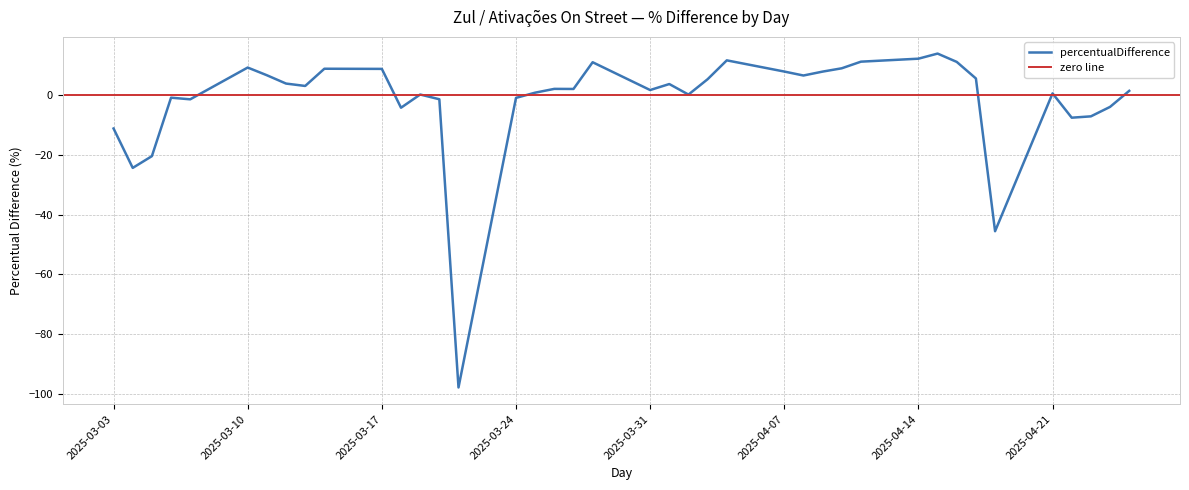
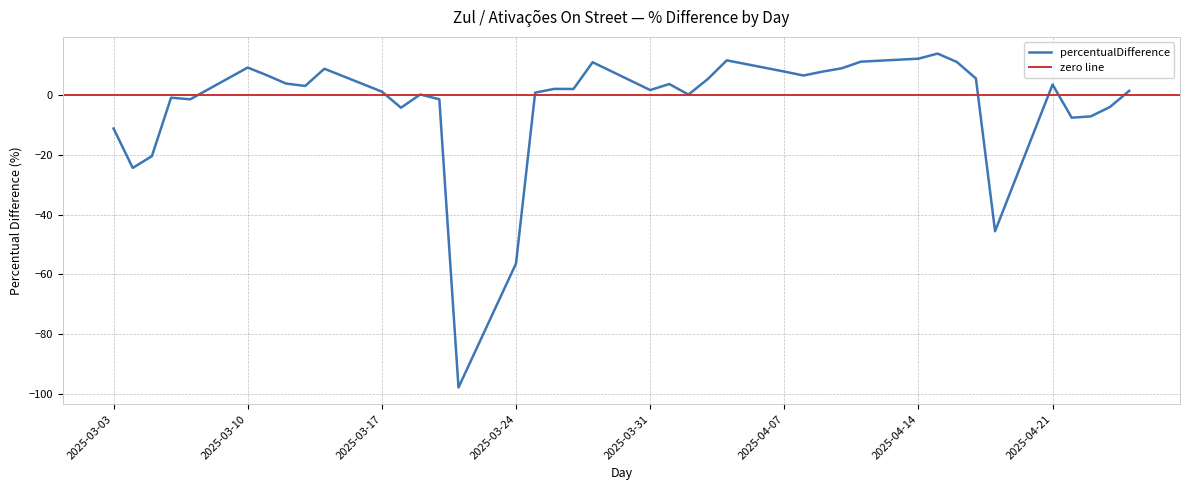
  {
    "2025-03-03": -11,
    "2025-03-10": 9,
-   "2025-03-17": 9,
-   "2025-03-24": -1,
+   "2025-03-17": 1,
+   "2025-03-24": -56,
    "2025-03-31": 2,
    "2025-04-07": 8,
    "2025-04-14": 12,
-   "2025-04-21": 1
+   "2025-04-21": 4
  }
